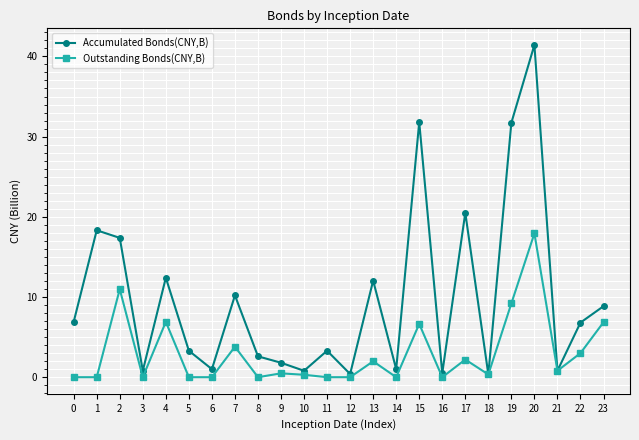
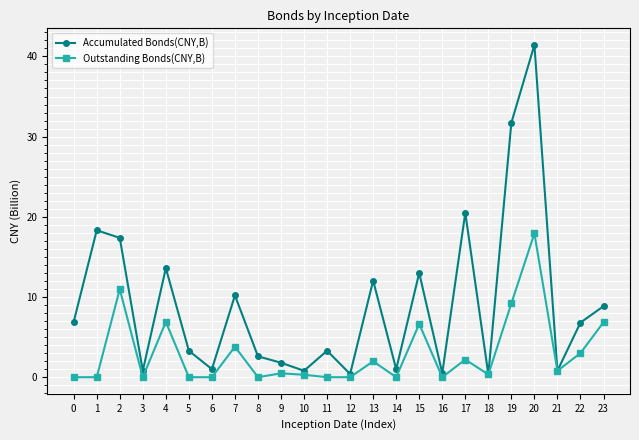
  {
    "Accumulated Bonds(CNY,B)": {
      "0": 7,
      "1": 18,
      "2": 17,
      "3": 1,
-     "4": 12,
+     "4": 14,
      "5": 3,
      "6": 1,
      "7": 10,
      "8": 3,
      "9": 2,
      "10": 1,
      "11": 3,
      "12": 0,
      "13": 12,
      "14": 1,
-     "15": 32,
+     "15": 13,
      "16": 1,
      "17": 21,
      "19": 32,
      "20": 41,
      "22": 7,
      "23": 9
    },
    "Outstanding Bonds(CNY,B)": {
      "0": 0,
      "1": 0,
      "2": 11,
      "3": 0,
      "4": 7,
      "5": 0,
      "6": 0,
      "7": 4,
      "8": 0,
      "9": 0,
      "10": 0,
      "11": 0,
      "12": 0,
      "13": 2,
      "14": 0,
      "15": 7,
      "16": 0,
      "17": 2,
      "19": 9,
      "20": 18,
      "22": 3,
      "23": 7
    }
  }
